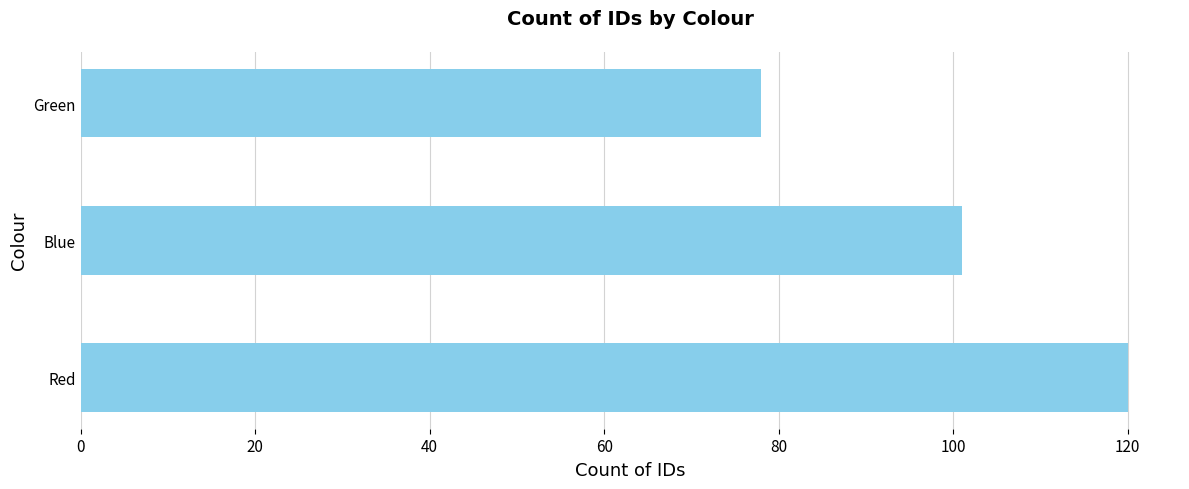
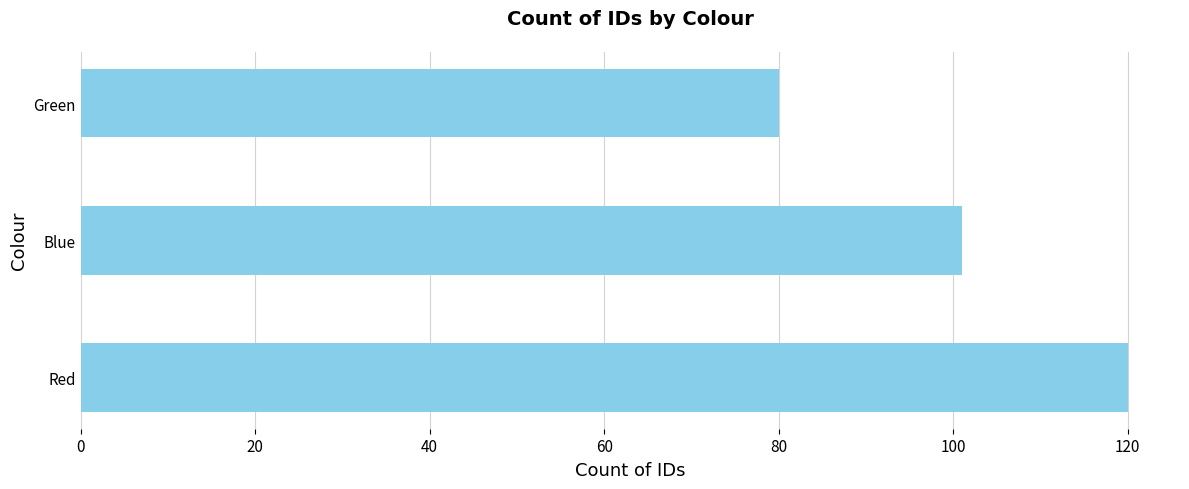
  {
-   "Green": 78,
+   "Green": 80,
    "Blue": 101,
    "Red": 120
  }
